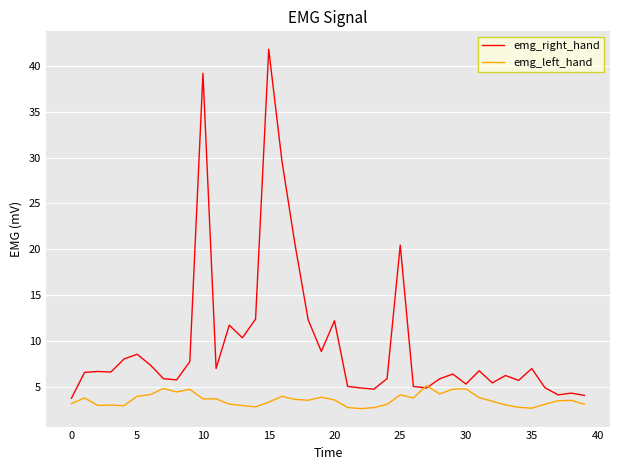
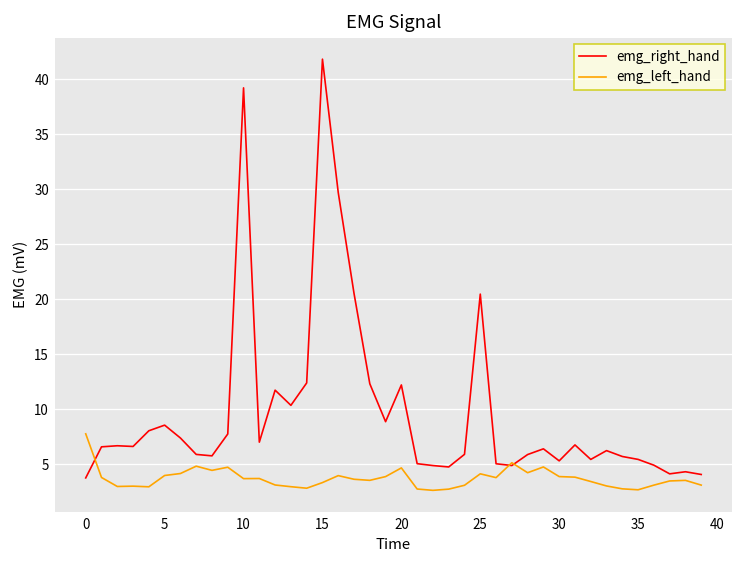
  {
    "emg_right_hand": {
      "0": 4,
      "5": 9,
      "10": 39,
      "15": 42,
      "20": 12,
      "25": 20,
      "30": 5,
-     "35": 7
+     "35": 5
    },
    "emg_left_hand": {
-     "0": 3,
+     "0": 8,
      "5": 4,
      "10": 4,
      "15": 3,
-     "20": 4,
+     "20": 5,
      "25": 4,
-     "30": 5,
+     "30": 4,
      "35": 3
    }
  }
